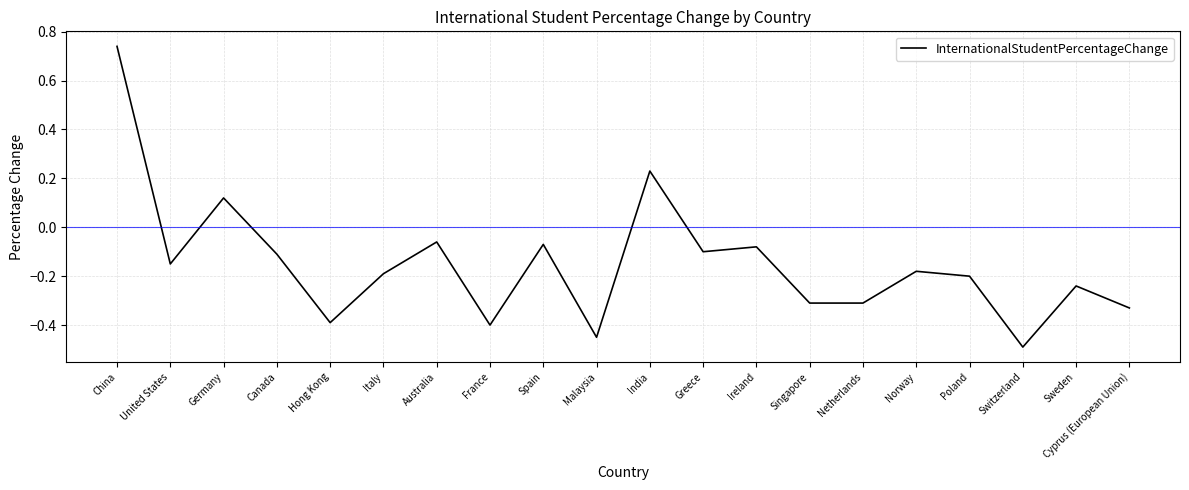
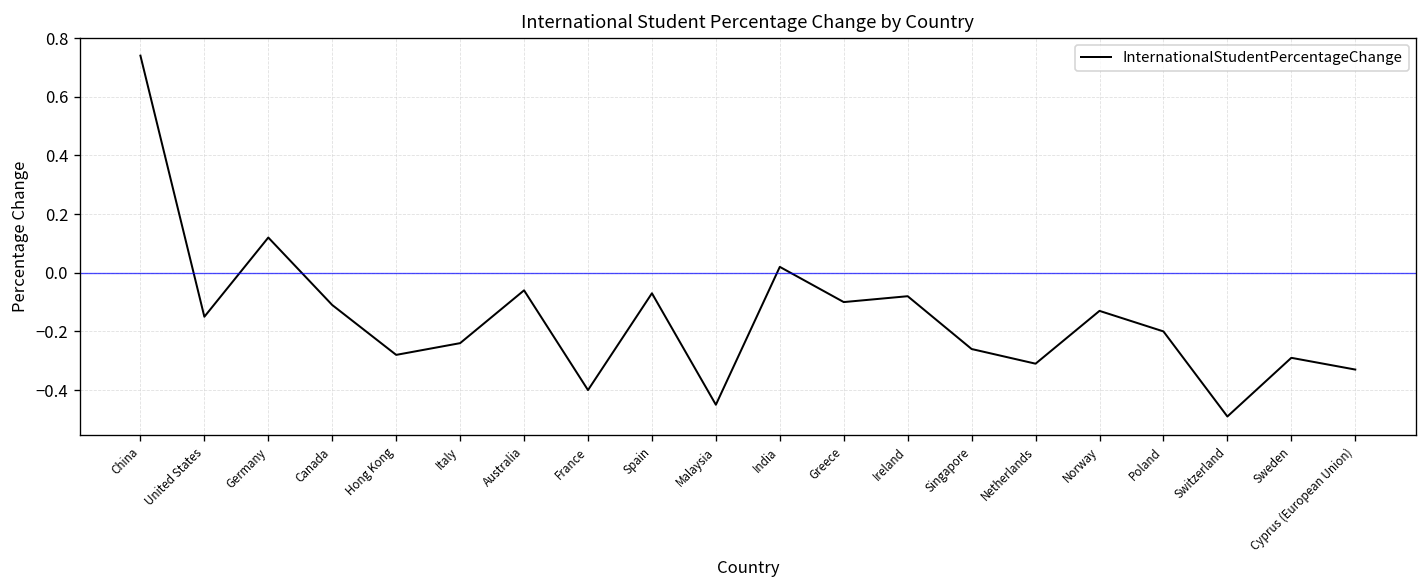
  {
    "China": 0.74,
    "United States": -0.15,
    "Germany": 0.12,
    "Canada": -0.11,
-   "Hong Kong": -0.39,
-   "Italy": -0.19,
+   "Hong Kong": -0.28,
+   "Italy": -0.24,
    "Australia": -0.06,
    "France": -0.40,
    "Spain": -0.07,
    "Malaysia": -0.45,
-   "India": 0.23,
+   "India": 0.02,
    "Greece": -0.10,
    "Ireland": -0.08,
-   "Singapore": -0.31,
+   "Singapore": -0.26,
    "Netherlands": -0.31,
-   "Norway": -0.18,
+   "Norway": -0.13,
    "Poland": -0.20,
    "Switzerland": -0.49,
-   "Sweden": -0.24,
+   "Sweden": -0.29,
    "Cyprus (European Union)": -0.33
  }
